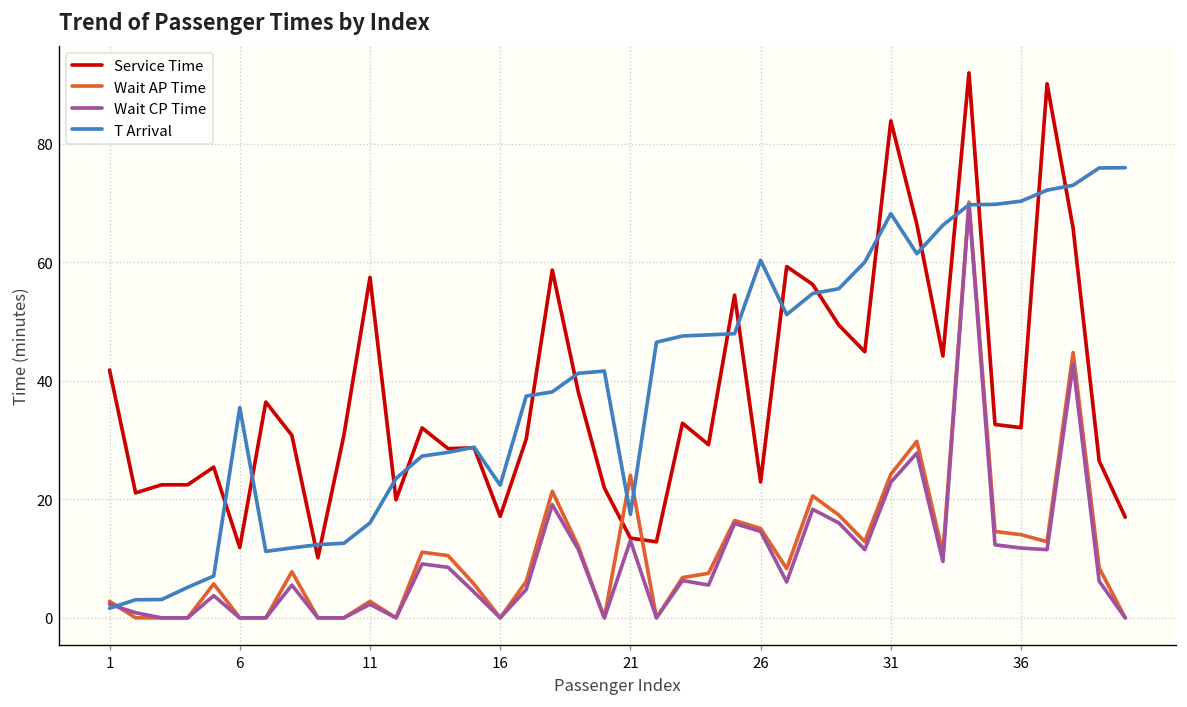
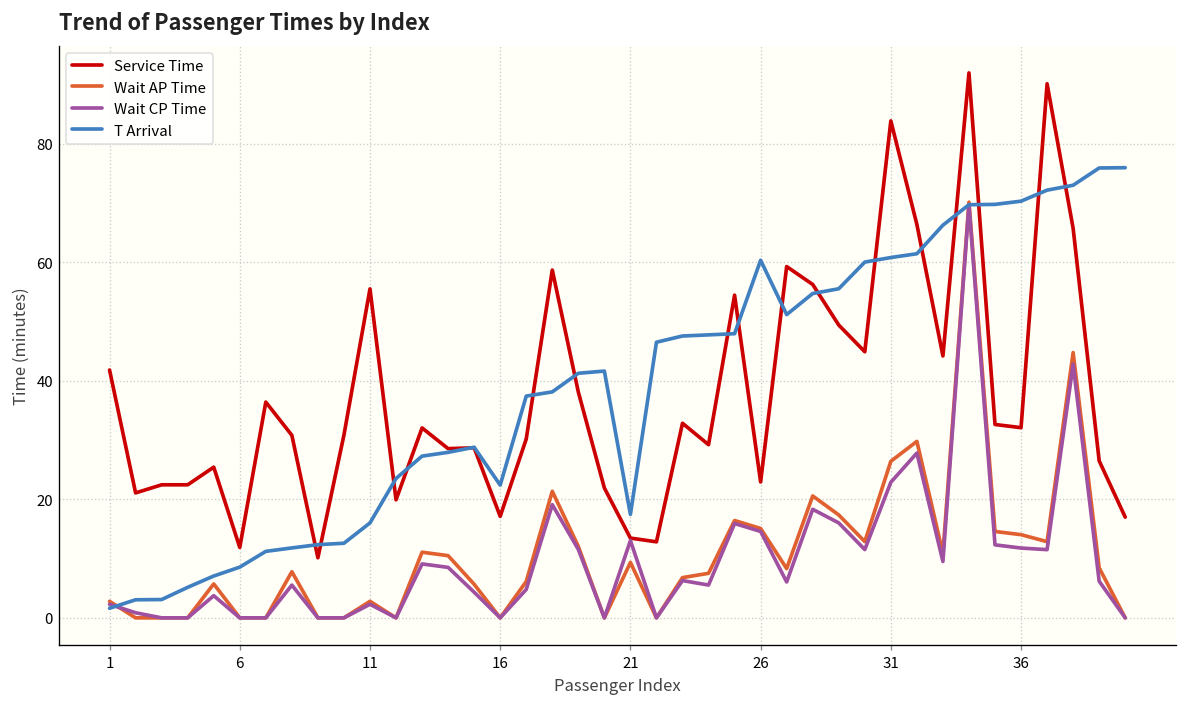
  {
    "Service Time": {
      "1": 42,
      "6": 12,
-     "11": 57,
+     "11": 56,
      "16": 17,
      "26": 23,
      "31": 84,
      "36": 32
    },
    "Wait AP Time": {
-     "21": 24,
-     "31": 24,
+     "21": 9,
+     "31": 26,
      "36": 14
    },
    "Wait CP Time": {
      "31": 23,
      "36": 12
    },
    "T Arrival": {
      "1": 2,
-     "6": 35,
+     "6": 9,
      "11": 16,
      "16": 22,
      "21": 17,
      "26": 60,
-     "31": 68,
+     "31": 61,
      "36": 70
    }
  }
